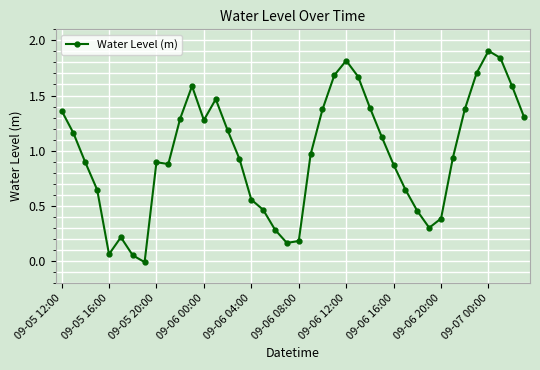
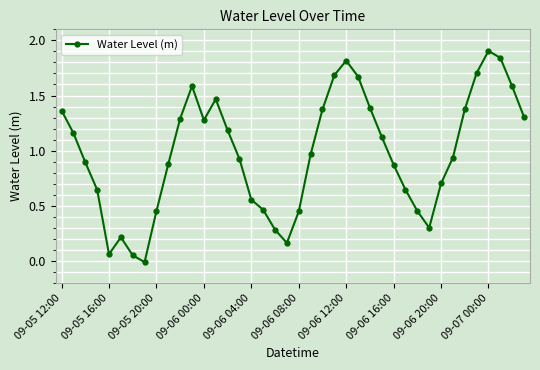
  {
    "09-05 12:00": 1.36,
    "09-05 16:00": 0.06,
-   "09-05 20:00": 0.90,
+   "09-05 20:00": 0.45,
    "09-06 00:00": 1.28,
    "09-06 04:00": 0.56,
-   "09-06 08:00": 0.18,
+   "09-06 08:00": 0.45,
    "09-06 12:00": 1.82,
    "09-06 16:00": 0.87,
-   "09-06 20:00": 0.38,
+   "09-06 20:00": 0.70,
    "09-07 00:00": 1.90
  }
